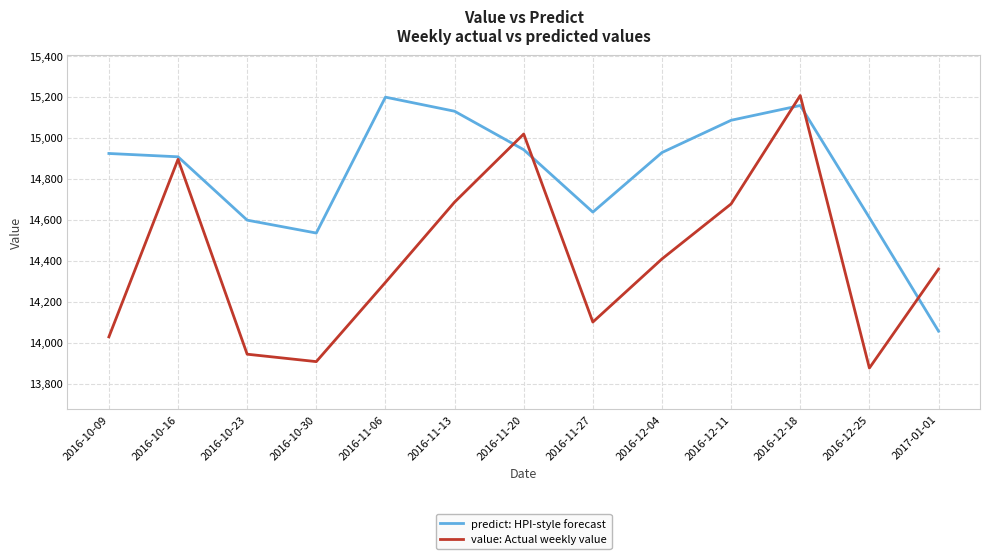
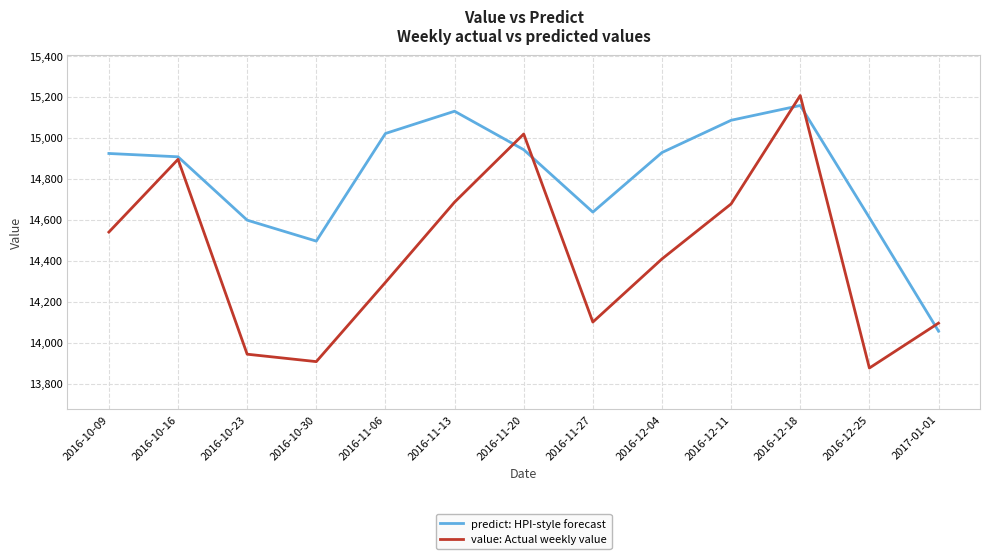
  {
    "predict: HPI-style forecast": {
      "2016-10-09": "14,920",
      "2016-10-16": "14,910",
      "2016-10-23": "14,600",
-     "2016-10-30": "14,530",
-     "2016-11-06": "15,200",
+     "2016-10-30": "14,500",
+     "2016-11-06": "15,020",
      "2016-11-13": "15,130",
      "2016-11-20": "14,940",
      "2016-11-27": "14,640",
      "2016-12-04": "14,930",
      "2016-12-11": "15,080",
      "2016-12-18": "15,160",
      "2016-12-25": "14,610",
      "2017-01-01": "14,060"
    },
    "value: Actual weekly value": {
-     "2016-10-09": "14,030",
+     "2016-10-09": "14,540",
      "2016-10-16": "14,890",
      "2016-10-23": "13,940",
      "2016-10-30": "13,910",
      "2016-11-06": "14,290",
      "2016-11-13": "14,690",
      "2016-11-20": "15,020",
      "2016-11-27": "14,100",
      "2016-12-04": "14,410",
      "2016-12-11": "14,680",
      "2016-12-18": "15,210",
      "2016-12-25": "13,880",
-     "2017-01-01": "14,360"
+     "2017-01-01": "14,090"
    }
  }
